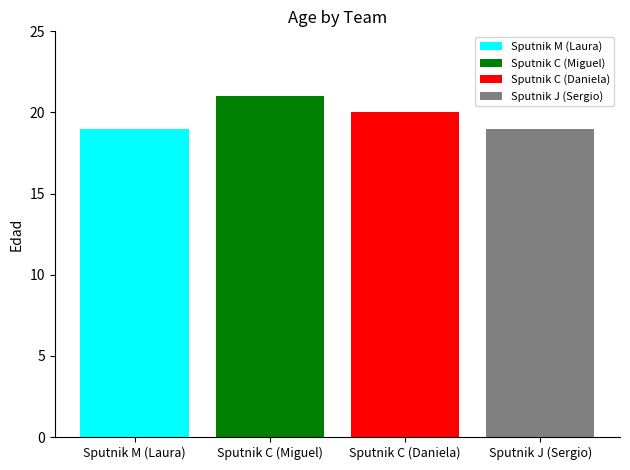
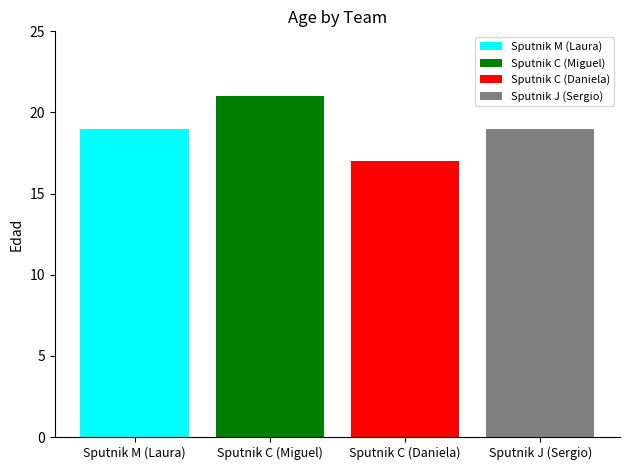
  {
    "Sputnik M (Laura)": 19,
    "Sputnik C (Miguel)": 21,
-   "Sputnik C (Daniela)": 20,
+   "Sputnik C (Daniela)": 17,
    "Sputnik J (Sergio)": 19
  }
